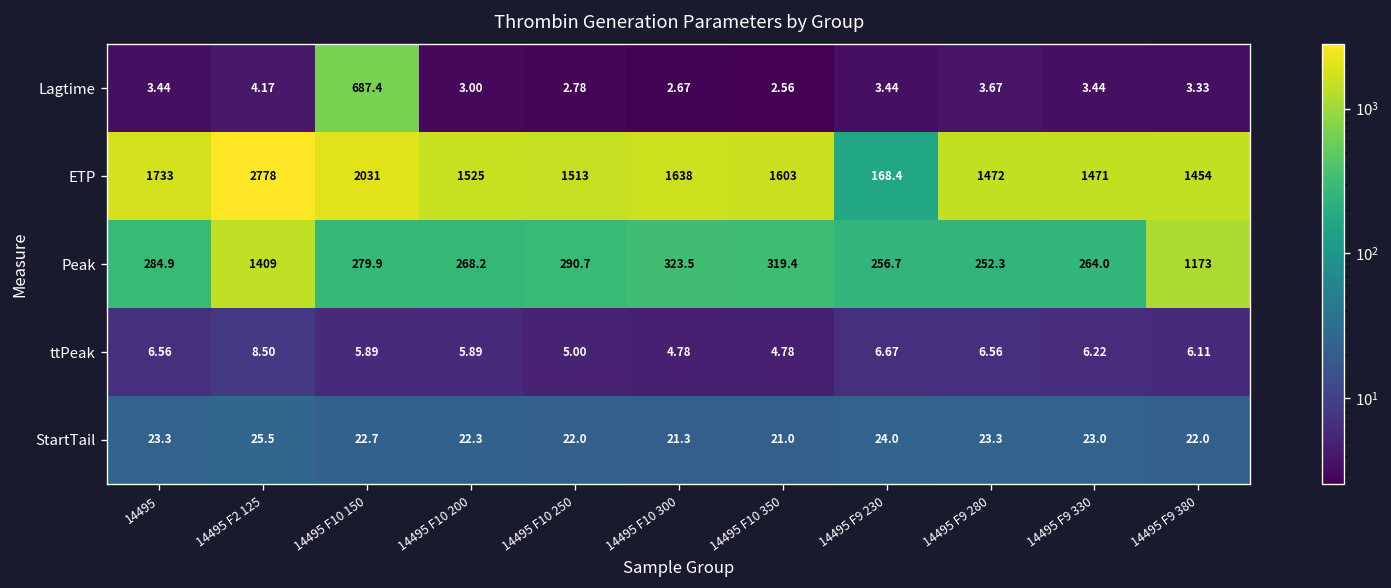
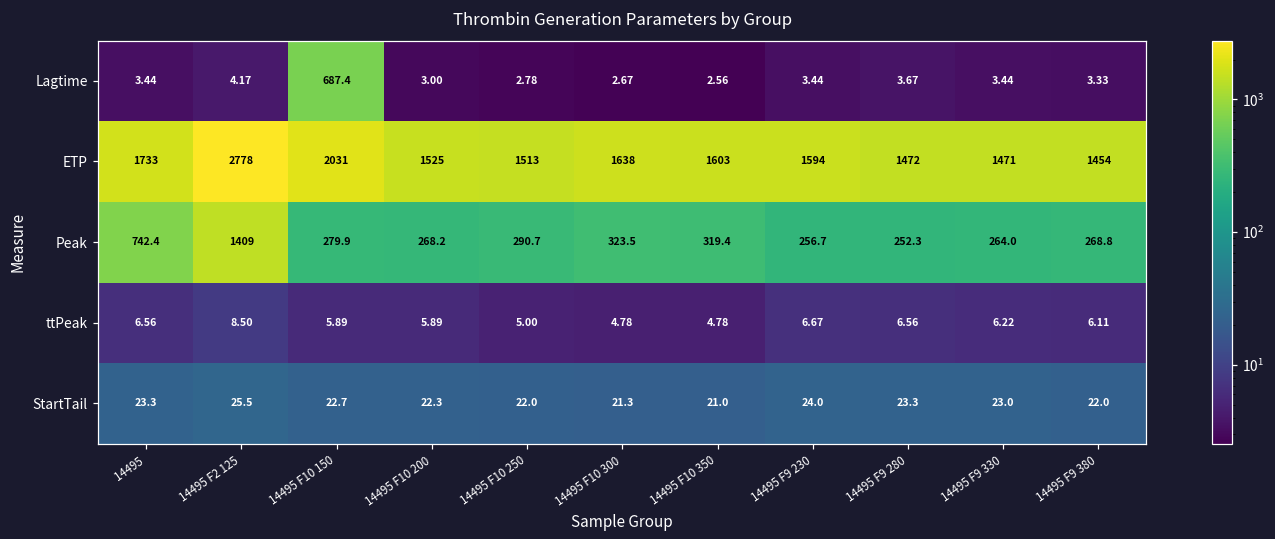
  {
    "Lagtime": {
      "14495": 3.44,
      "14495 F2 125": 4.17,
      "14495 F10 150": 687.4,
      "14495 F10 200": 3.00,
      "14495 F10 250": 2.78,
      "14495 F10 300": 2.67,
      "14495 F10 350": 2.56,
      "14495 F9 230": 3.44,
      "14495 F9 280": 3.67,
      "14495 F9 330": 3.44,
      "14495 F9 380": 3.33
    },
    "ETP": {
      "14495": 1733,
      "14495 F2 125": 2778,
      "14495 F10 150": 2031,
      "14495 F10 200": 1525,
      "14495 F10 250": 1513,
      "14495 F10 300": 1638,
      "14495 F10 350": 1603,
-     "14495 F9 230": 168.4,
+     "14495 F9 230": 1594,
      "14495 F9 280": 1472,
      "14495 F9 330": 1471,
      "14495 F9 380": 1454
    },
    "Peak": {
-     "14495": 284.9,
+     "14495": 742.4,
      "14495 F2 125": 1409,
      "14495 F10 150": 279.9,
      "14495 F10 200": 268.2,
      "14495 F10 250": 290.7,
      "14495 F10 300": 323.5,
      "14495 F10 350": 319.4,
      "14495 F9 230": 256.7,
      "14495 F9 280": 252.3,
      "14495 F9 330": 264.0,
-     "14495 F9 380": 1173
+     "14495 F9 380": 268.8
    },
    "ttPeak": {
      "14495": 6.56,
      "14495 F2 125": 8.50,
      "14495 F10 150": 5.89,
      "14495 F10 200": 5.89,
      "14495 F10 250": 5.00,
      "14495 F10 300": 4.78,
      "14495 F10 350": 4.78,
      "14495 F9 230": 6.67,
      "14495 F9 280": 6.56,
      "14495 F9 330": 6.22,
      "14495 F9 380": 6.11
    },
    "StartTail": {
      "14495": 23.3,
      "14495 F2 125": 25.5,
      "14495 F10 150": 22.7,
      "14495 F10 200": 22.3,
      "14495 F10 250": 22.0,
      "14495 F10 300": 21.3,
      "14495 F10 350": 21.0,
      "14495 F9 230": 24.0,
      "14495 F9 280": 23.3,
      "14495 F9 330": 23.0,
      "14495 F9 380": 22.0
    }
  }
